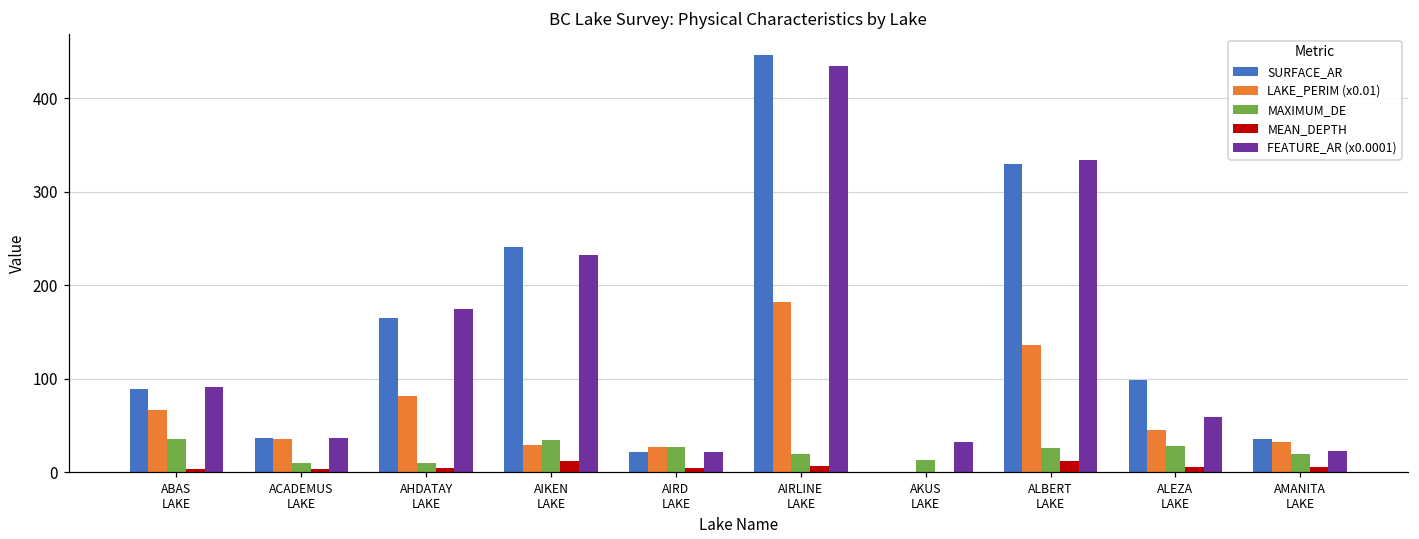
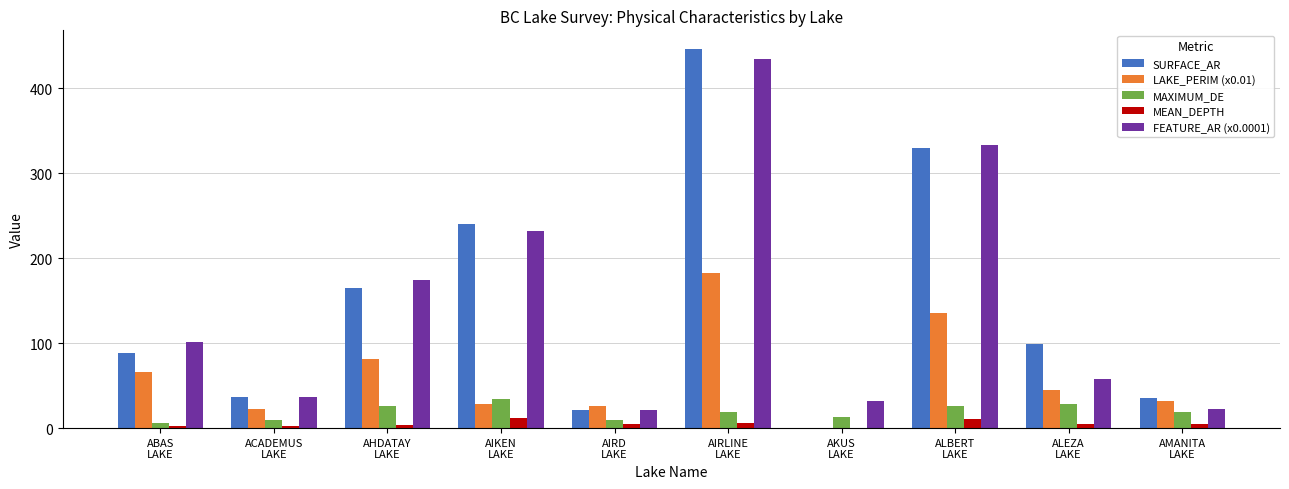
  {
    "SURFACE_AR": {
      "ABAS LAKE": 90,
      "ACADEMUS LAKE": 40,
      "AHDATAY LAKE": 170,
      "AIKEN LAKE": 240,
      "AIRD LAKE": 20,
      "AIRLINE LAKE": 450,
      "AKUS LAKE": 0,
      "ALBERT LAKE": 330,
      "ALEZA LAKE": 100,
      "AMANITA LAKE": 40
    },
    "LAKE_PERIM (x0.01)": {
      "ABAS LAKE": 70,
-     "ACADEMUS LAKE": 40,
+     "ACADEMUS LAKE": 20,
      "AHDATAY LAKE": 80,
      "AIKEN LAKE": 30,
      "AIRD LAKE": 30,
      "AIRLINE LAKE": 180,
      "AKUS LAKE": 0,
      "ALBERT LAKE": 140,
      "ALEZA LAKE": 40,
      "AMANITA LAKE": 30
    },
    "MAXIMUM_DE": {
-     "ABAS LAKE": 30,
+     "ABAS LAKE": 10,
      "ACADEMUS LAKE": 10,
-     "AHDATAY LAKE": 10,
+     "AHDATAY LAKE": 30,
      "AIKEN LAKE": 30,
-     "AIRD LAKE": 30,
+     "AIRD LAKE": 10,
      "AIRLINE LAKE": 20,
      "AKUS LAKE": 10,
      "ALBERT LAKE": 30,
      "ALEZA LAKE": 30,
      "AMANITA LAKE": 20
    },
    "MEAN_DEPTH": {
      "AHDATAY LAKE": 0,
      "AIKEN LAKE": 10,
      "AIRD LAKE": 0,
      "AIRLINE LAKE": 10,
      "AKUS LAKE": 0,
      "ALBERT LAKE": 10,
      "ALEZA LAKE": 0,
      "AMANITA LAKE": 10
    },
    "FEATURE_AR (x0.0001)": {
-     "ABAS LAKE": 90,
+     "ABAS LAKE": 100,
      "ACADEMUS LAKE": 40,
      "AHDATAY LAKE": 170,
      "AIKEN LAKE": 230,
      "AIRD LAKE": 20,
      "AIRLINE LAKE": 430,
      "AKUS LAKE": 30,
      "ALBERT LAKE": 330,
      "ALEZA LAKE": 60,
      "AMANITA LAKE": 20
    }
  }
